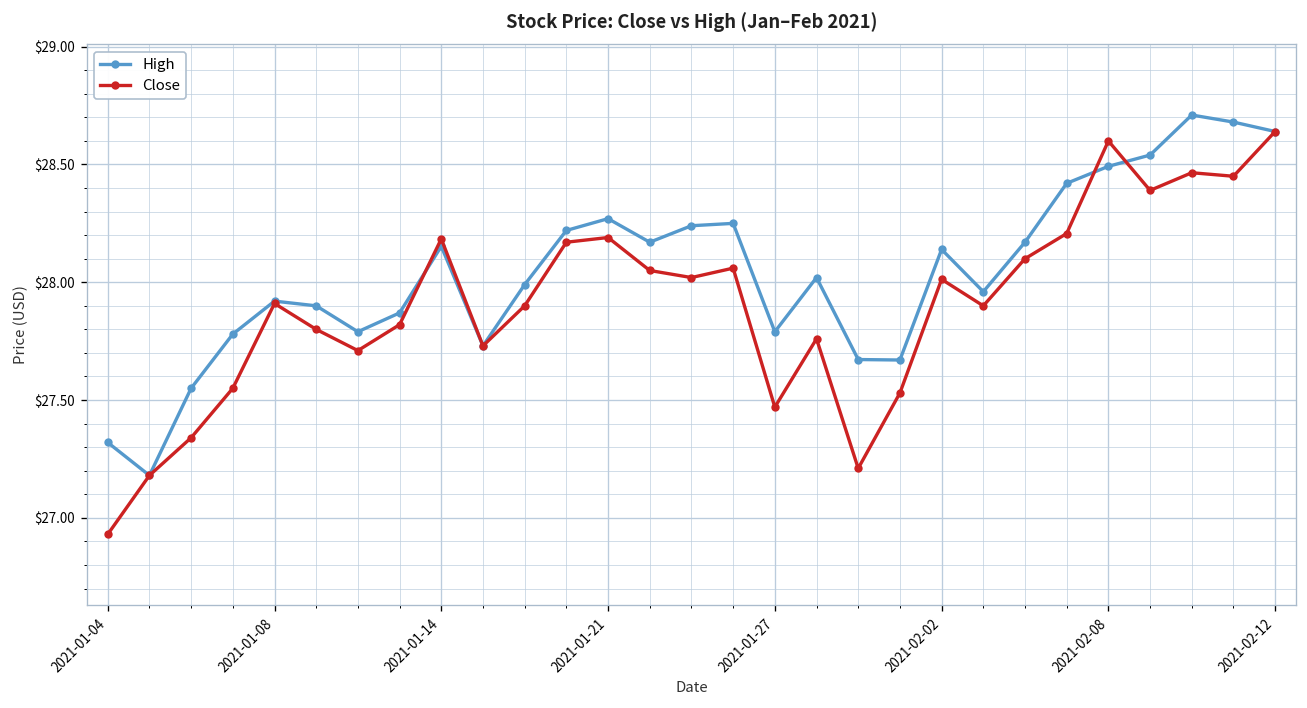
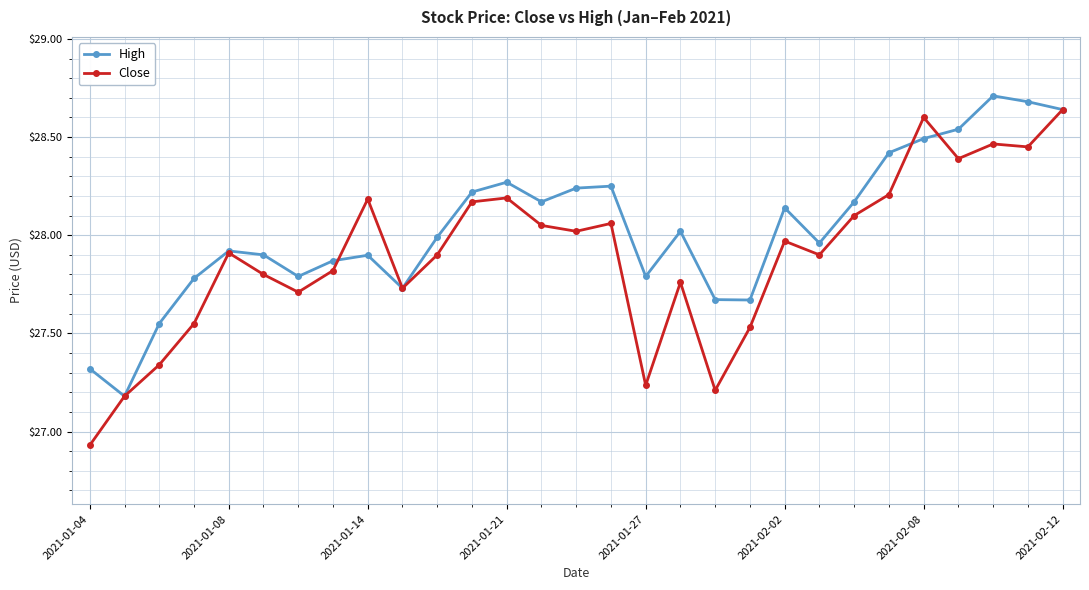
  {
    "High": {
      "2021-01-04": "$27.32",
-     "2021-01-14": "$28.15",
+     "2021-01-14": "$27.90",
      "2021-01-21": "$28.27",
      "2021-01-27": "$27.79",
      "2021-02-02": "$28.14",
      "2021-02-08": "$28.49"
    },
    "Close": {
      "2021-01-04": "$26.93",
      "2021-01-14": "$28.18",
      "2021-01-21": "$28.19",
-     "2021-01-27": "$27.47",
-     "2021-02-02": "$28.01",
+     "2021-01-27": "$27.24",
+     "2021-02-02": "$27.97",
      "2021-02-08": "$28.60"
    }
  }
